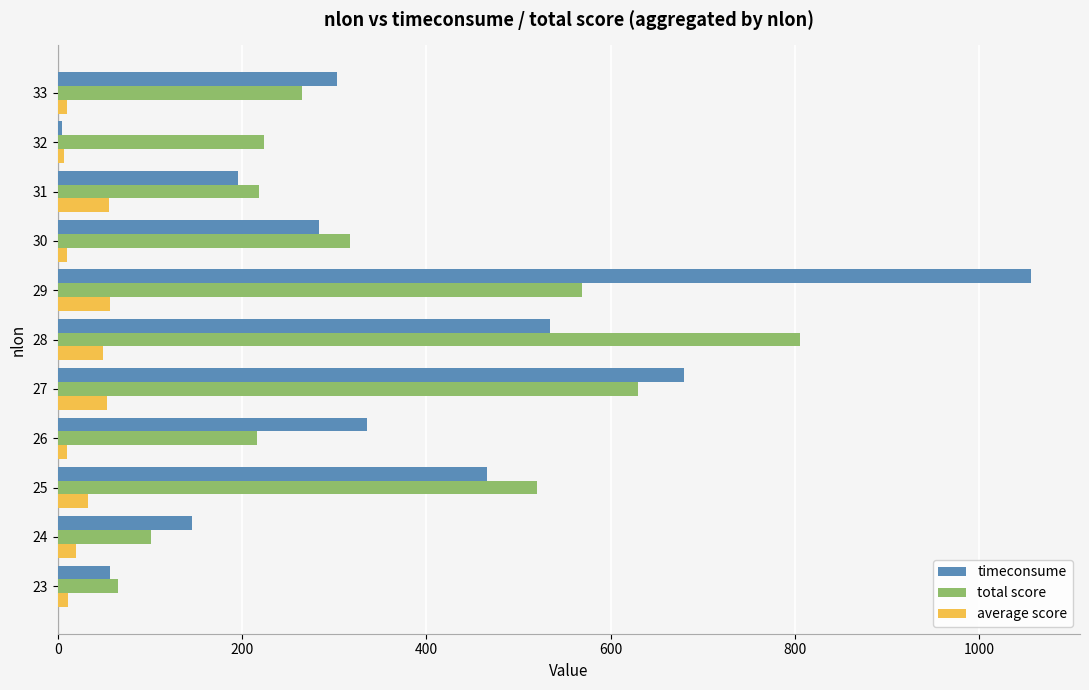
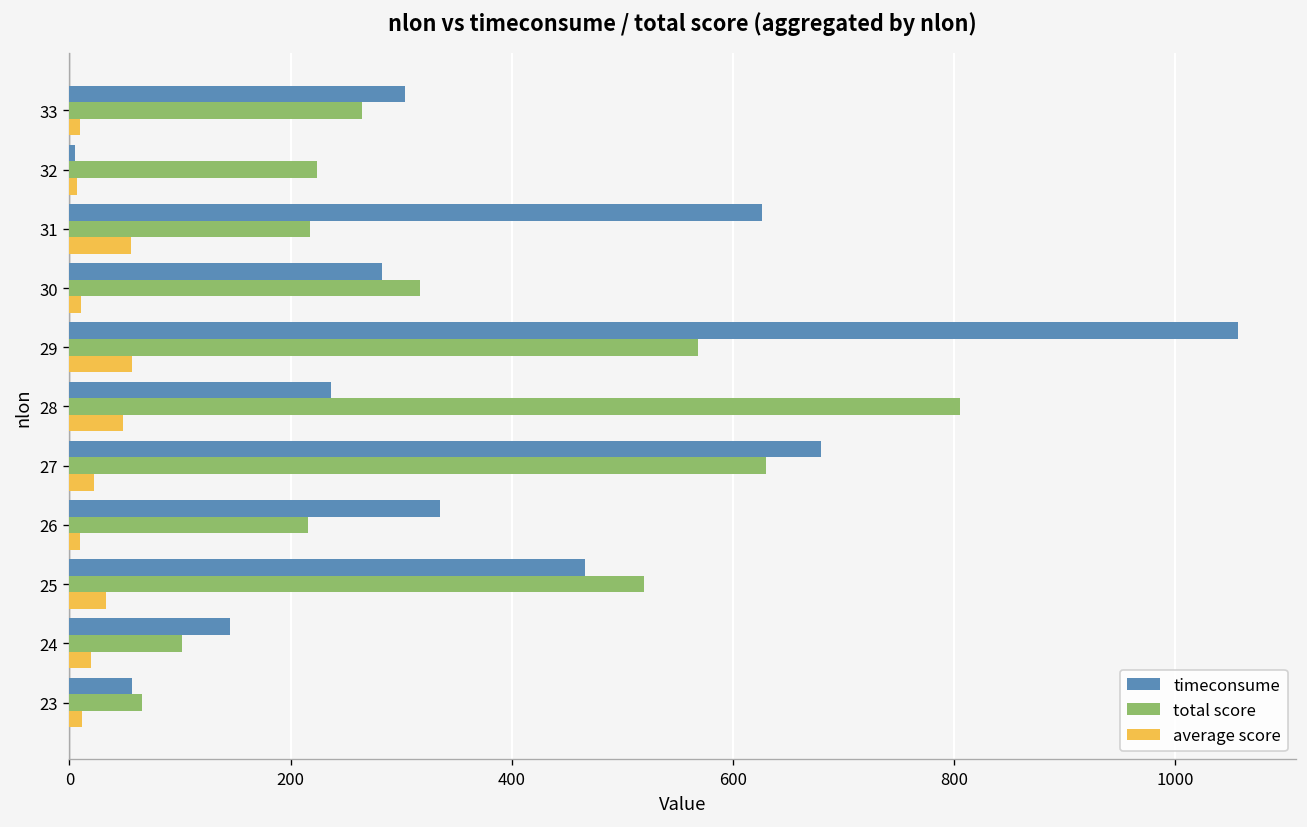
  {
    "timeconsume": {
      "33": 300,
      "32": 0,
-     "31": 200,
+     "31": 630,
      "30": 280,
      "29": 1060,
-     "28": 530,
+     "28": 240,
      "27": 680,
      "26": 340,
      "25": 470,
      "24": 150,
      "23": 60
    },
    "total score": {
      "33": 260,
      "32": 220,
      "31": 220,
      "30": 320,
      "29": 570,
      "28": 810,
      "27": 630,
      "26": 220,
      "25": 520,
      "24": 100,
      "23": 70
    },
    "average score": {
      "33": 10,
      "32": 10,
      "31": 60,
      "30": 10,
      "29": 60,
      "28": 50,
-     "27": 50,
+     "27": 20,
      "26": 10,
      "25": 30,
      "24": 20,
      "23": 10
    }
  }
